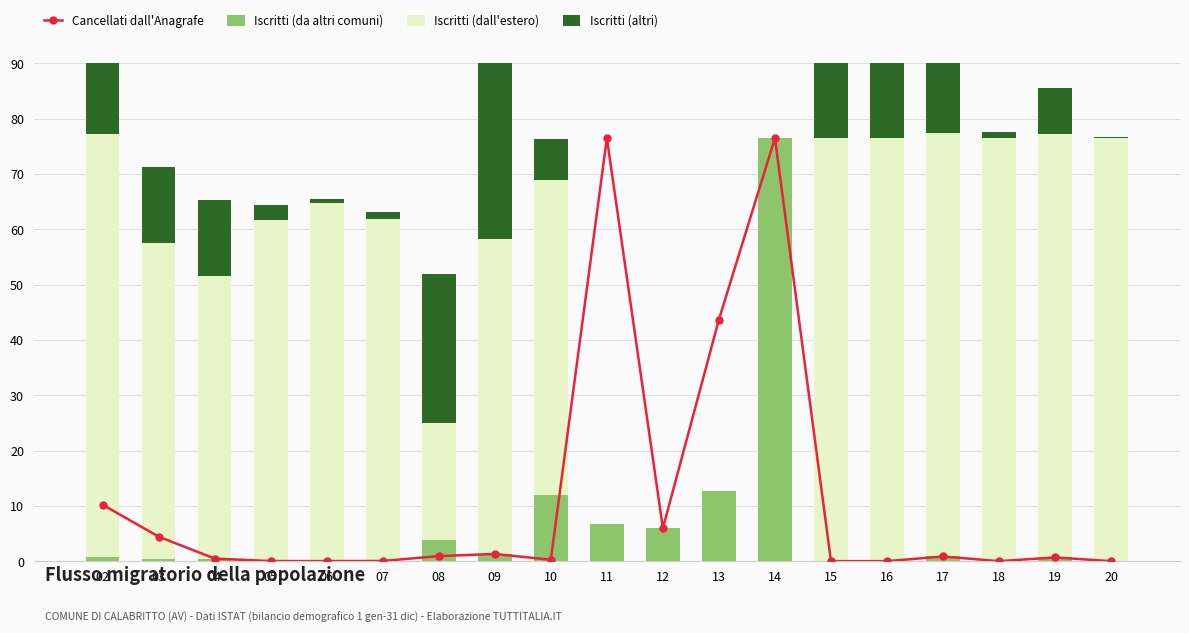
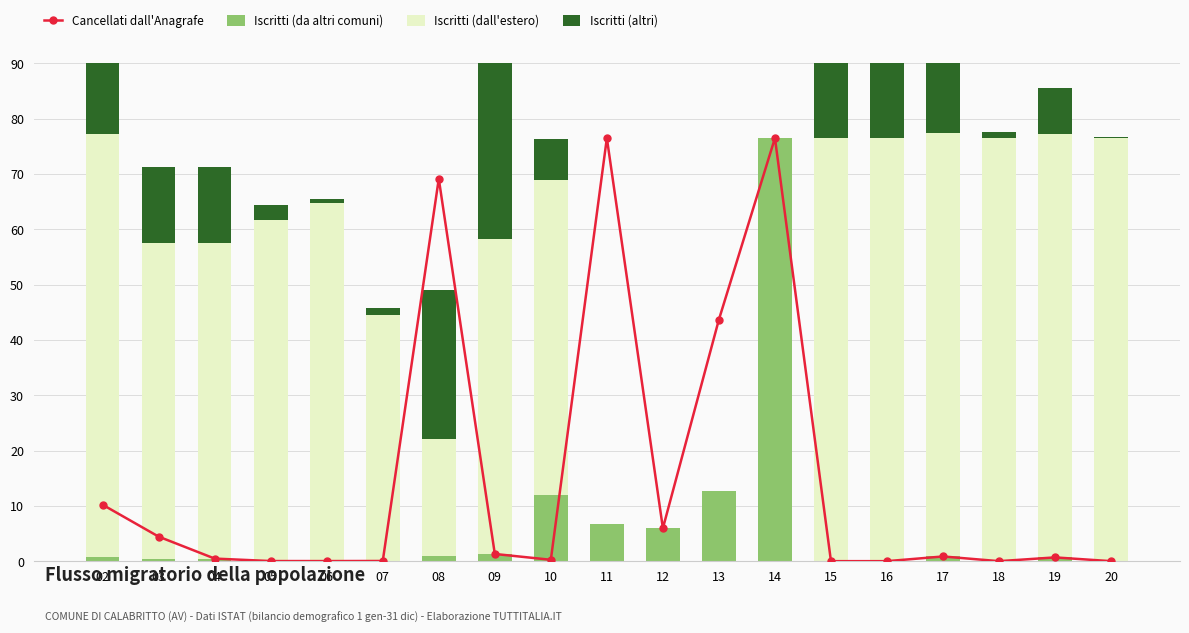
  {
    "Cancellati dall'Anagrafe": {
      "02": 10,
      "03": 4,
      "04": 0,
      "05": 0,
      "06": 0,
      "07": 0,
-     "08": 1,
+     "08": 69,
      "09": 1,
      "10": 0,
      "11": 77,
      "12": 6,
      "13": 44,
      "14": 77,
      "15": 0,
      "16": 0,
      "17": 1,
      "18": 0,
      "19": 1,
      "20": 0
    },
    "Iscritti (da altri comuni)": {
      "02": 1,
      "03": 0,
      "04": 0,
-     "08": 4,
+     "08": 1,
      "09": 1,
      "10": 12,
      "11": 7,
      "12": 6,
      "13": 13,
      "14": 77,
      "17": 1,
      "19": 1
    },
    "Iscritti (dall'estero)": {
      "02": 77,
      "03": 57,
-     "04": 51,
+     "04": 57,
      "05": 62,
      "06": 65,
-     "07": 62,
+     "07": 45,
      "08": 21,
      "09": 57,
      "10": 57,
      "11": 0,
      "12": 0,
      "13": 0,
      "14": 0,
      "15": 77,
      "16": 77,
      "17": 76,
      "18": 76,
      "19": 76,
      "20": 76
    },
    "Iscritti (altri)": {
      "03": 14,
      "04": 14,
      "05": 3,
      "06": 1,
      "07": 1,
      "08": 27,
      "10": 7,
      "11": 0,
      "12": 0,
      "13": 0,
      "14": 0,
      "17": 13,
      "18": 1,
      "19": 8
    }
  }
